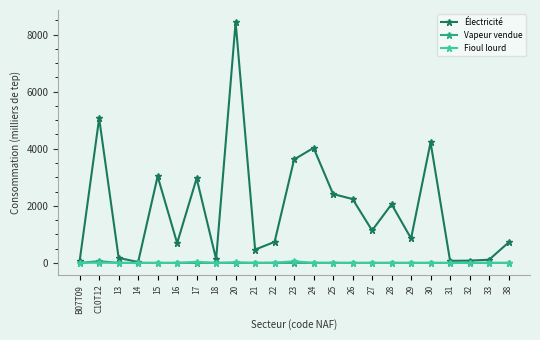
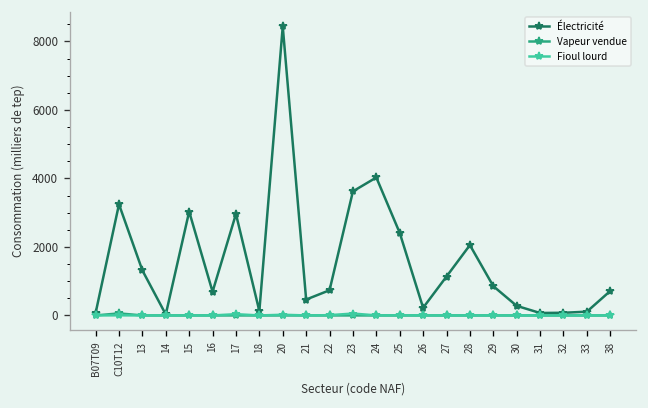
  {
    "Électricité": {
-     "C10T12": 5100,
-     "13": 200,
+     "C10T12": 3200,
+     "13": 1300,
      "15": 3000,
      "16": 700,
      "17": 3000,
      "18": 100,
      "20": 8400,
      "21": 500,
      "22": 700,
      "23": 3600,
      "24": 4000,
      "25": 2400,
-     "26": 2200,
+     "26": 200,
      "27": 1100,
      "28": 2100,
      "29": 900,
-     "30": 4200,
+     "30": 300,
      "33": 100,
      "38": 700
    }
  }
